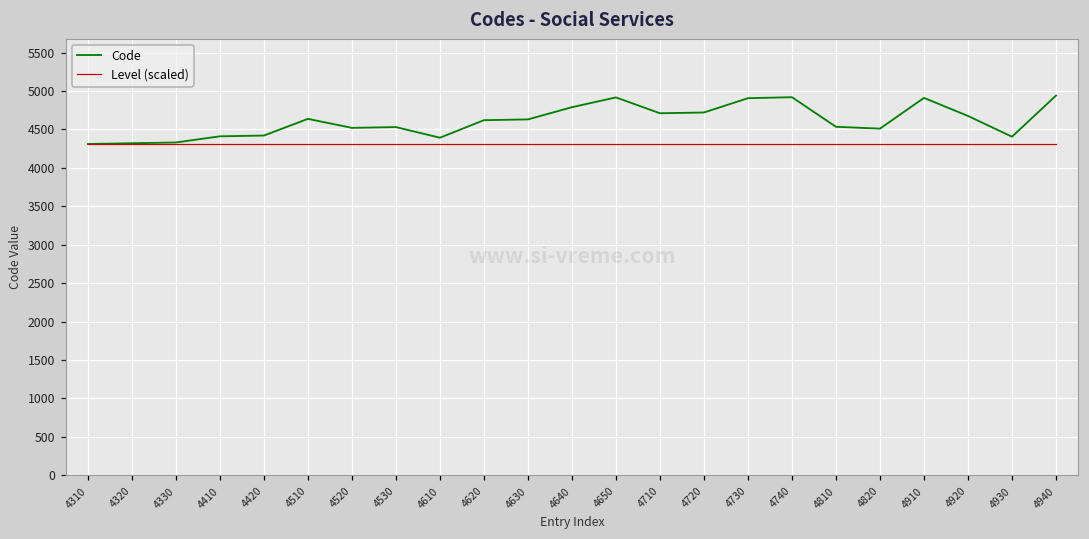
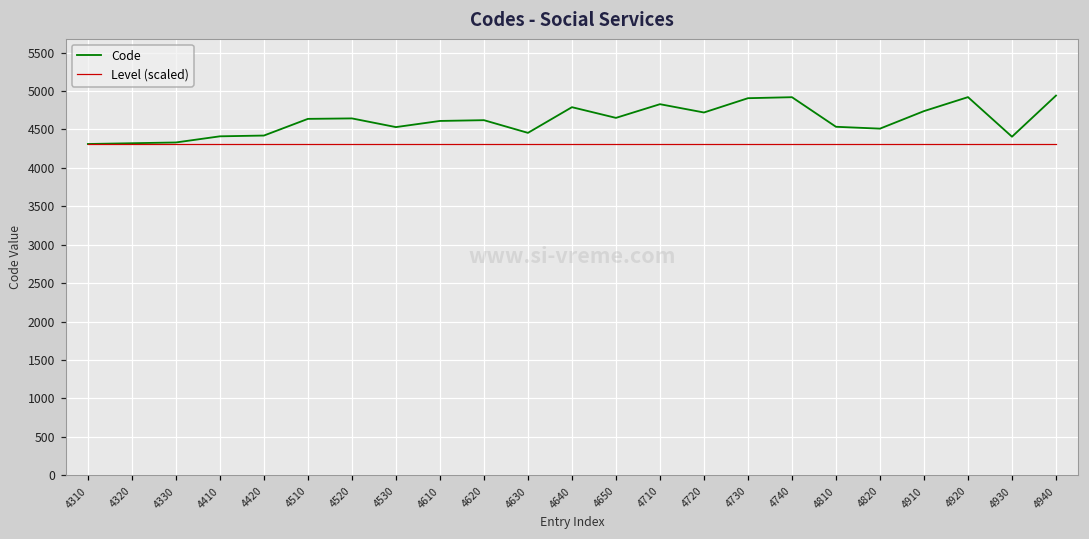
  {
    "Code": {
      "4410": 4400,
      "4420": 4400,
      "4510": 4600,
-     "4520": 4500,
+     "4520": 4600,
      "4530": 4500,
-     "4610": 4400,
+     "4610": 4600,
      "4620": 4600,
-     "4630": 4600,
+     "4630": 4500,
      "4640": 4800,
-     "4650": 4900,
-     "4710": 4700,
+     "4650": 4700,
+     "4710": 4800,
      "4720": 4700,
      "4730": 4900,
      "4740": 4900,
      "4810": 4500,
      "4820": 4500,
-     "4910": 4900,
-     "4920": 4700,
+     "4910": 4700,
+     "4920": 4900,
      "4930": 4400,
      "4940": 4900
    },
    "Level (scaled)": {
      "4410": 4300,
      "4420": 4300,
      "4510": 4300,
      "4520": 4300,
      "4530": 4300,
      "4610": 4300,
      "4620": 4300,
      "4630": 4300,
      "4640": 4300,
      "4650": 4300,
      "4710": 4300,
      "4720": 4300,
      "4730": 4300,
      "4740": 4300,
      "4810": 4300,
      "4820": 4300,
      "4910": 4300,
      "4920": 4300,
      "4930": 4300,
      "4940": 4300
    }
  }
